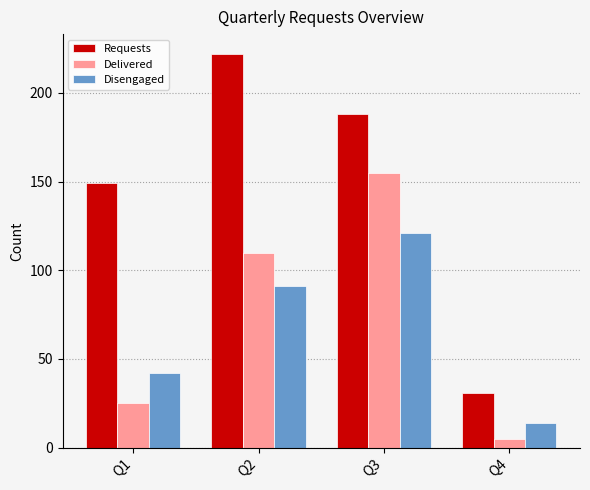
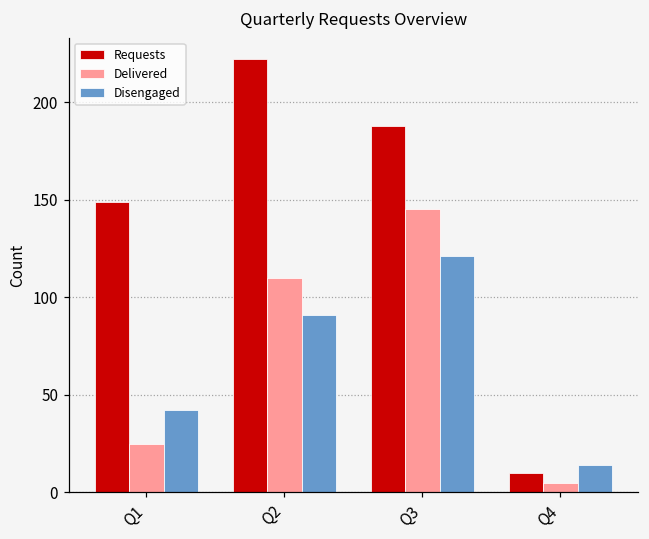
  {
    "Requests": {
      "Q1": 149,
      "Q2": 222,
      "Q3": 188,
-     "Q4": 31
+     "Q4": 10
    },
    "Delivered": {
      "Q1": 25,
      "Q2": 110,
-     "Q3": 155,
+     "Q3": 145,
      "Q4": 5
    },
    "Disengaged": {
      "Q1": 42,
      "Q2": 91,
      "Q3": 121,
      "Q4": 14
    }
  }
